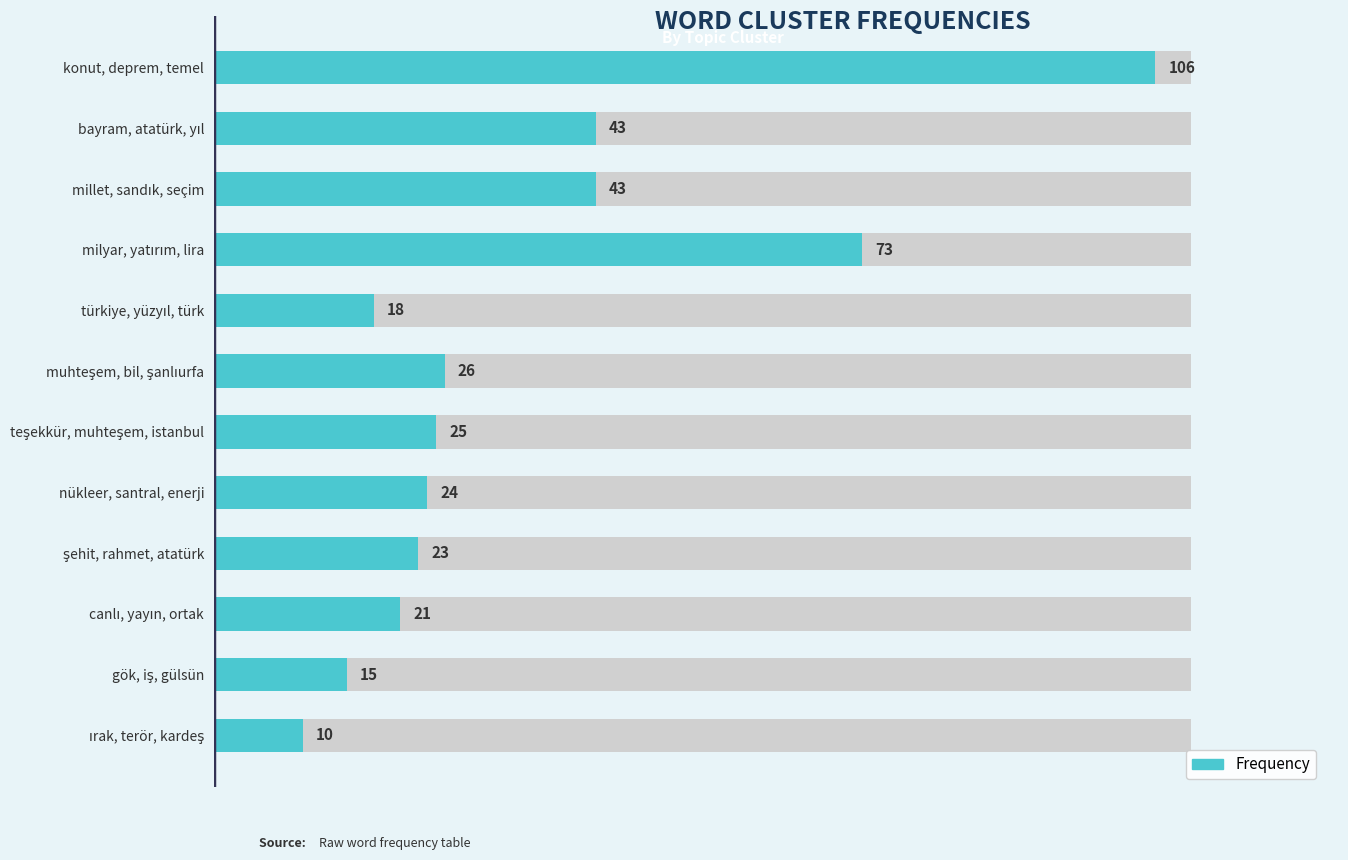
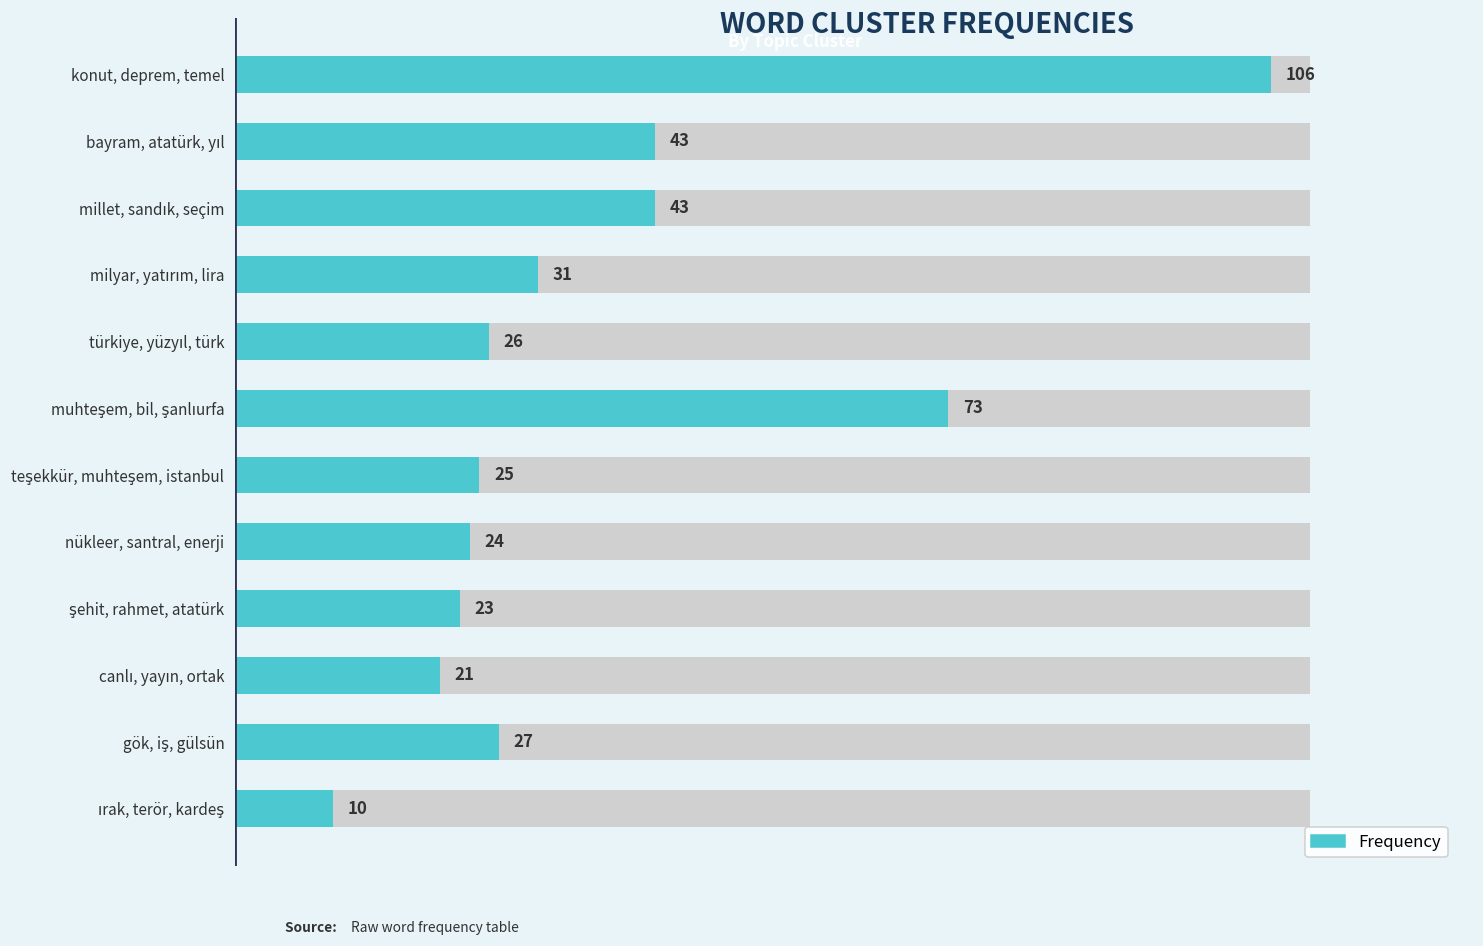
  {
    "Frequency": {
-     "milyar, yatırım, lira": 73,
-     "türkiye, yüzyıl, türk": 18,
-     "muhteşem, bil, şanlıurfa": 26,
-     "gök, iş, gülsün": 15
+     "milyar, yatırım, lira": 31,
+     "türkiye, yüzyıl, türk": 26,
+     "muhteşem, bil, şanlıurfa": 73,
+     "gök, iş, gülsün": 27
    }
  }
